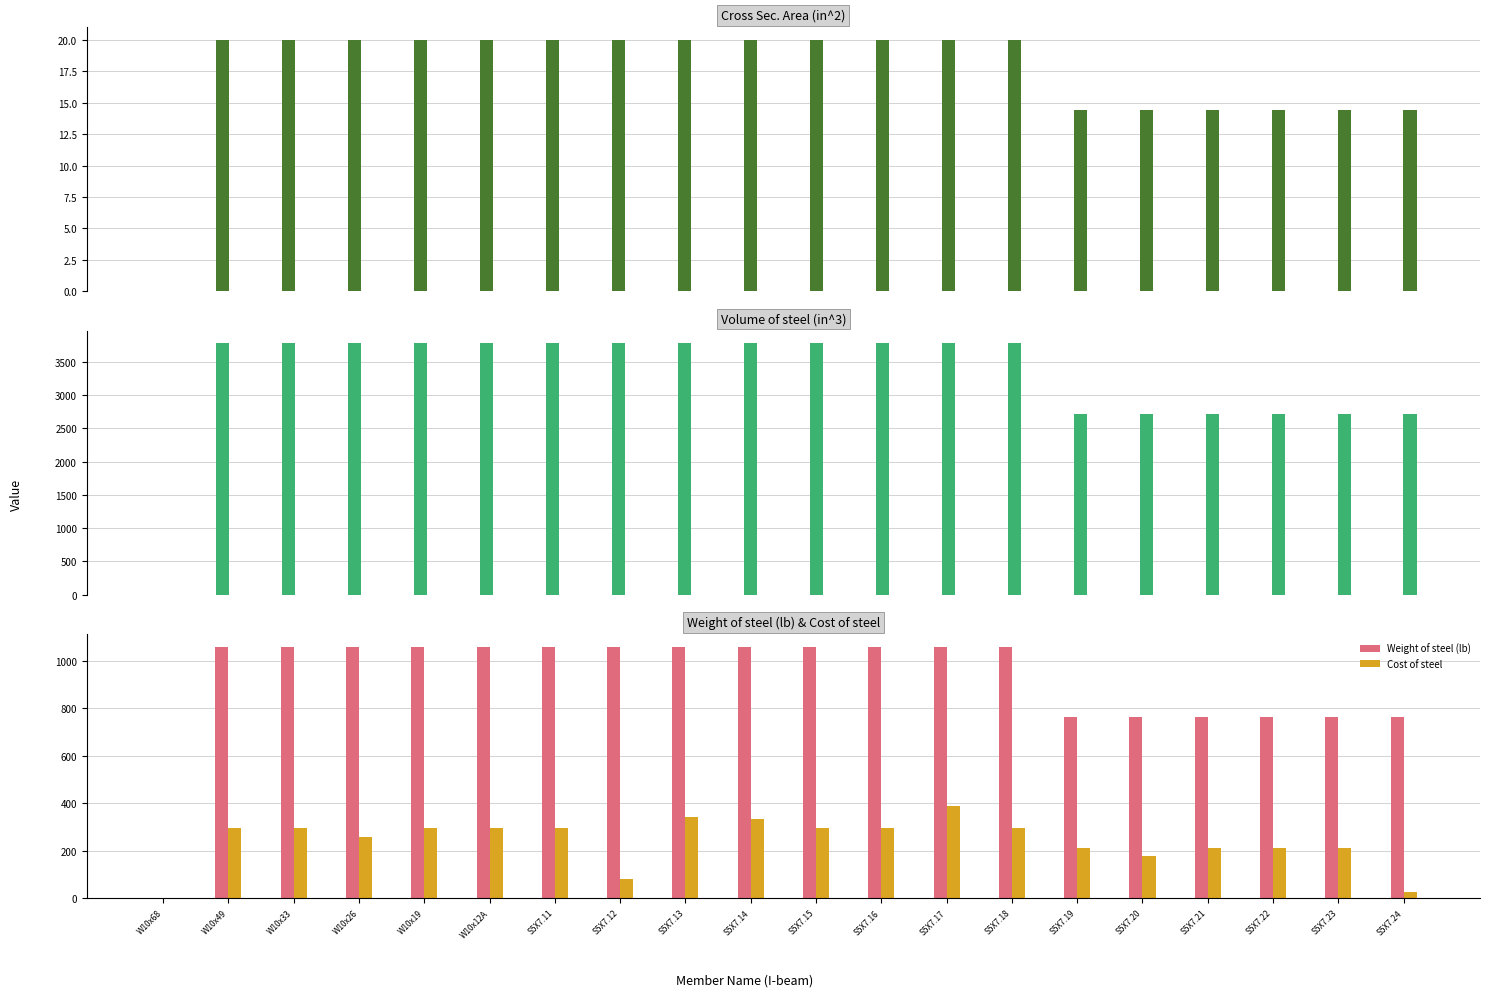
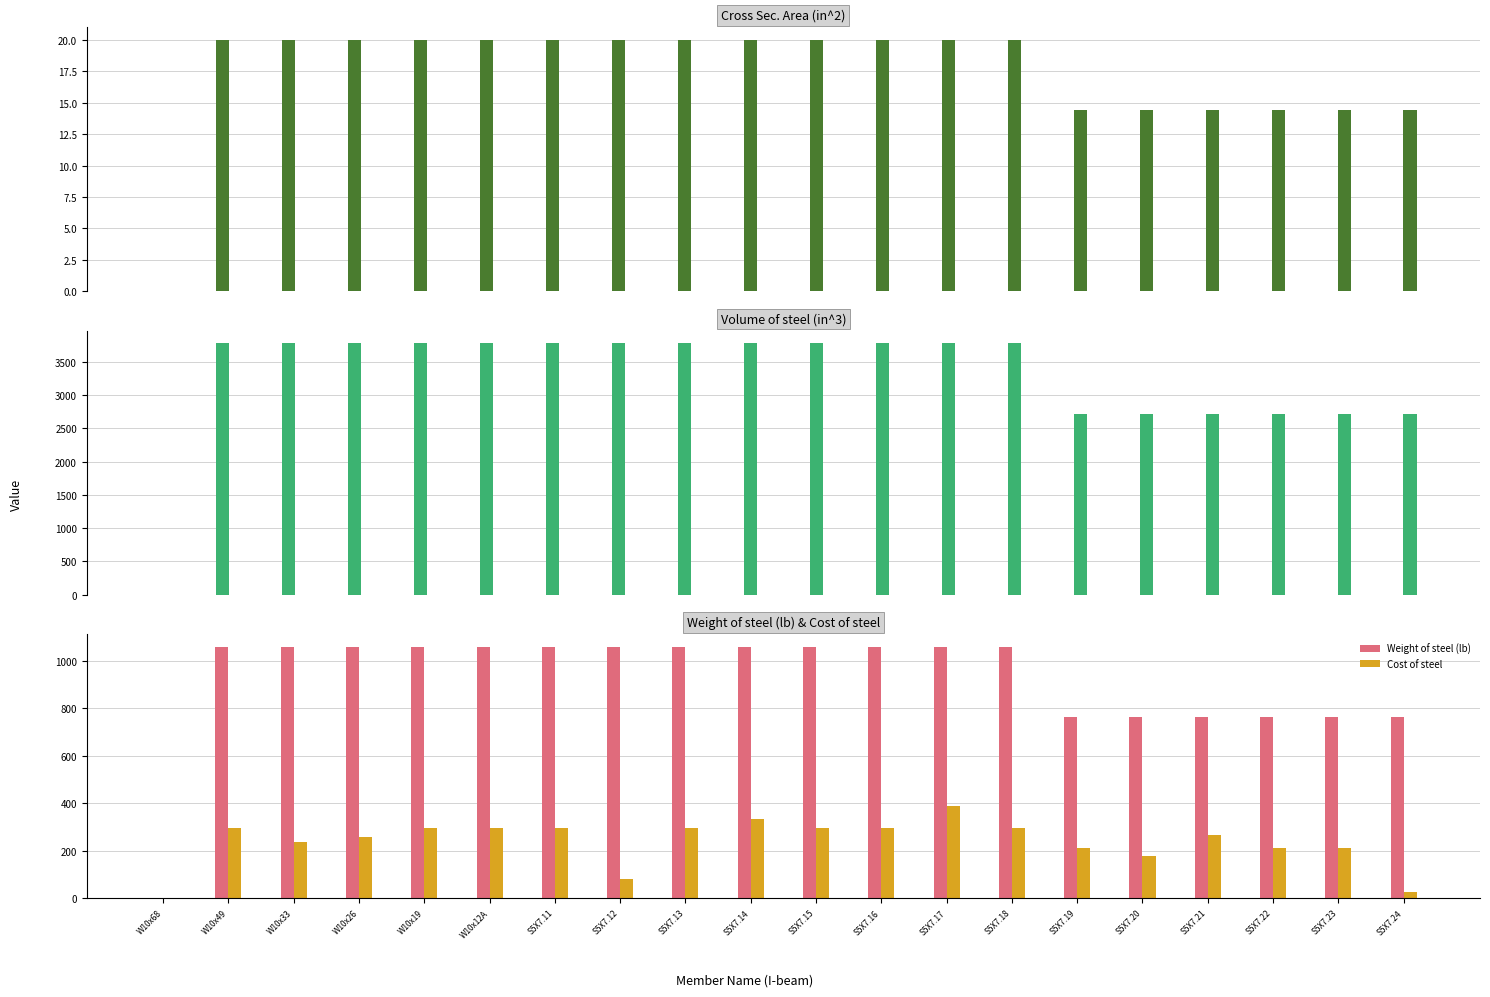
  {
    "Weight of steel (lb) & Cost of steel": {
      "Weight of steel (lb)": {
        "W10x68": 0,
        "W10x49": 1060,
        "W10x33": 1060,
        "W10x26": 1060,
        "W10x19": 1060,
        "W10x12A": 1060,
        "S5X7.11": 1060,
        "S5X7.12": 1060,
        "S5X7.13": 1060,
        "S5X7.14": 1060,
        "S5X7.15": 1060,
        "S5X7.16": 1060,
        "S5X7.17": 1060,
        "S5X7.18": 1060,
        "S5X7.19": 760,
        "S5X7.20": 760,
        "S5X7.21": 760,
        "S5X7.22": 760,
        "S5X7.23": 760,
        "S5X7.24": 760
      },
      "Cost of steel": {
        "W10x68": 0,
        "W10x49": 300,
-       "W10x33": 300,
+       "W10x33": 240,
        "W10x26": 260,
        "W10x19": 300,
        "W10x12A": 300,
        "S5X7.11": 300,
        "S5X7.12": 80,
-       "S5X7.13": 340,
+       "S5X7.13": 300,
        "S5X7.14": 330,
        "S5X7.15": 300,
        "S5X7.16": 300,
        "S5X7.17": 390,
        "S5X7.18": 300,
        "S5X7.19": 210,
        "S5X7.20": 180,
-       "S5X7.21": 210,
+       "S5X7.21": 270,
        "S5X7.22": 210,
        "S5X7.23": 210,
        "S5X7.24": 30
      }
    }
  }
